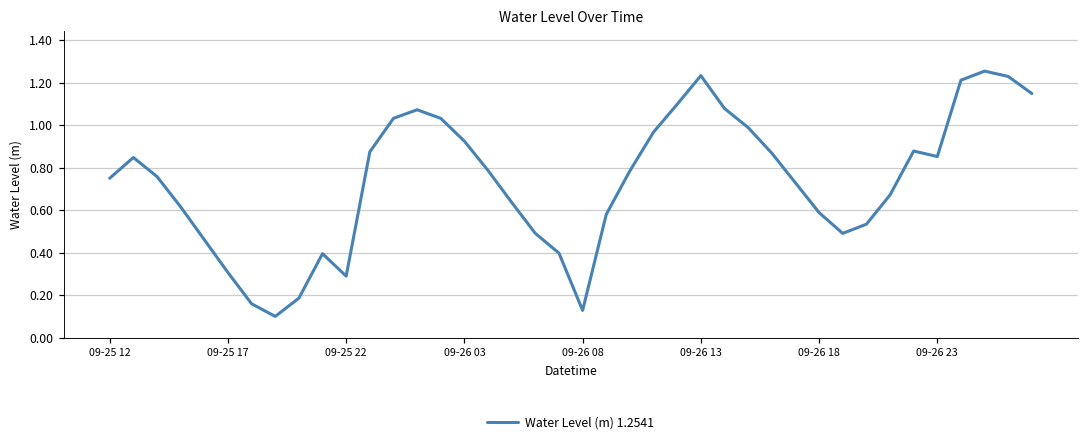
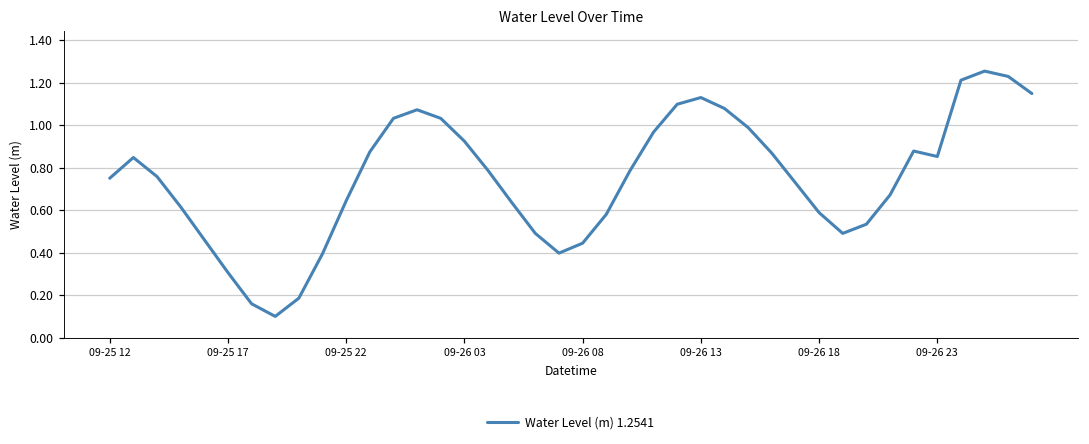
  {
    "09-25 12": 0.75,
    "09-25 17": 0.31,
-   "09-25 22": 0.29,
+   "09-25 22": 0.64,
    "09-26 03": 0.92,
-   "09-26 08": 0.13,
-   "09-26 13": 1.23,
+   "09-26 08": 0.44,
+   "09-26 13": 1.13,
    "09-26 18": 0.59,
    "09-26 23": 0.85
  }
